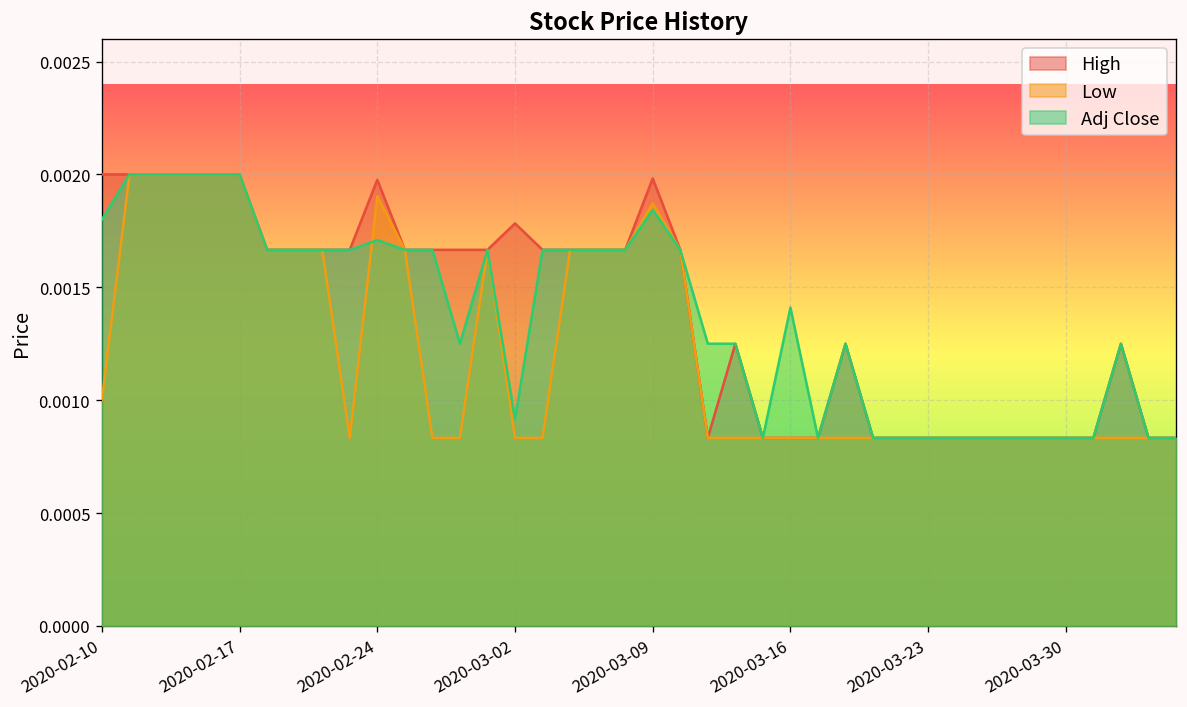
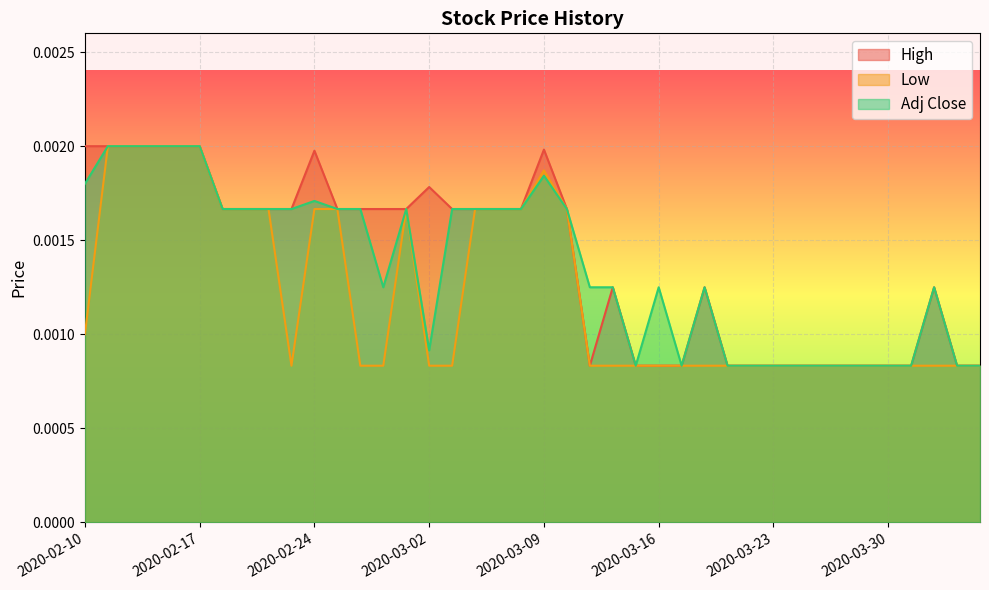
  {
    "High": {
      "2020-02-10": 0.00200,
      "2020-02-24": 0.00198,
      "2020-03-02": 0.00178,
      "2020-03-09": 0.00198
    },
    "Low": {
      "2020-02-10": 0.00100,
-     "2020-02-24": 0.00190,
+     "2020-02-24": 0.00167,
      "2020-03-02": 0.00083,
      "2020-03-09": 0.00187
    },
    "Adj Close": {
      "2020-02-10": 0.00180,
      "2020-02-24": 0.00171,
      "2020-03-02": 0.00092,
      "2020-03-09": 0.00184,
-     "2020-03-16": 0.00141
+     "2020-03-16": 0.00125
    }
  }
